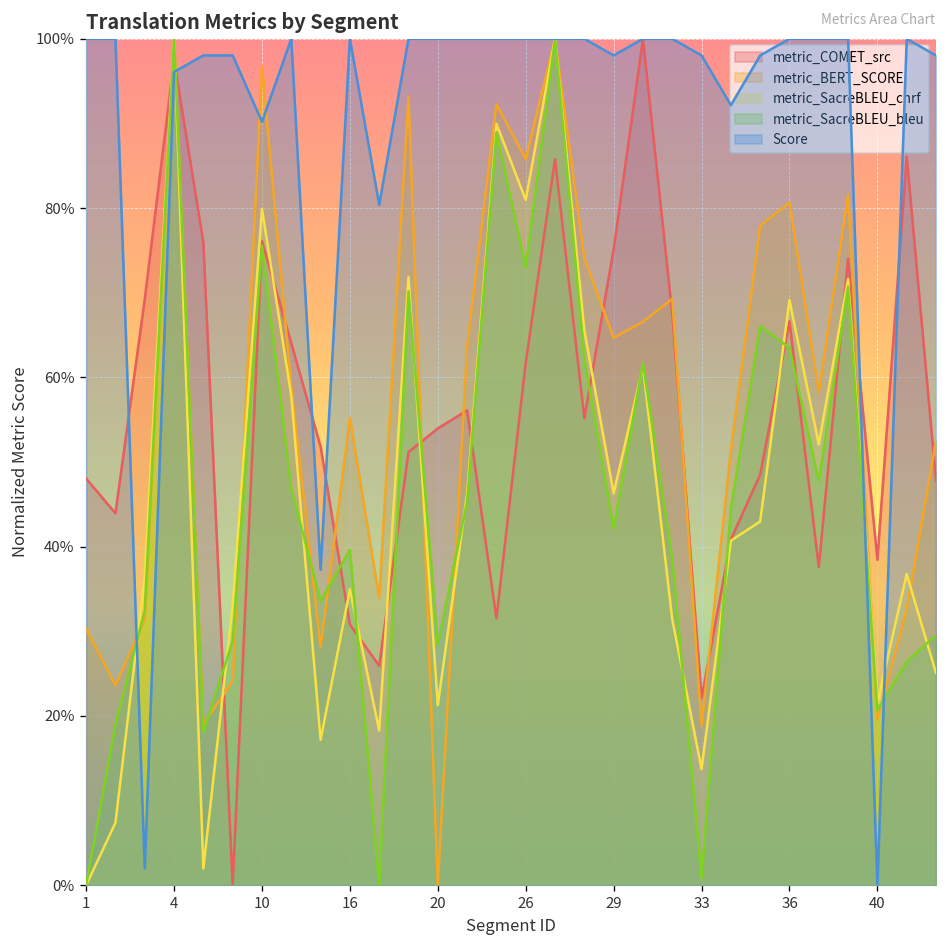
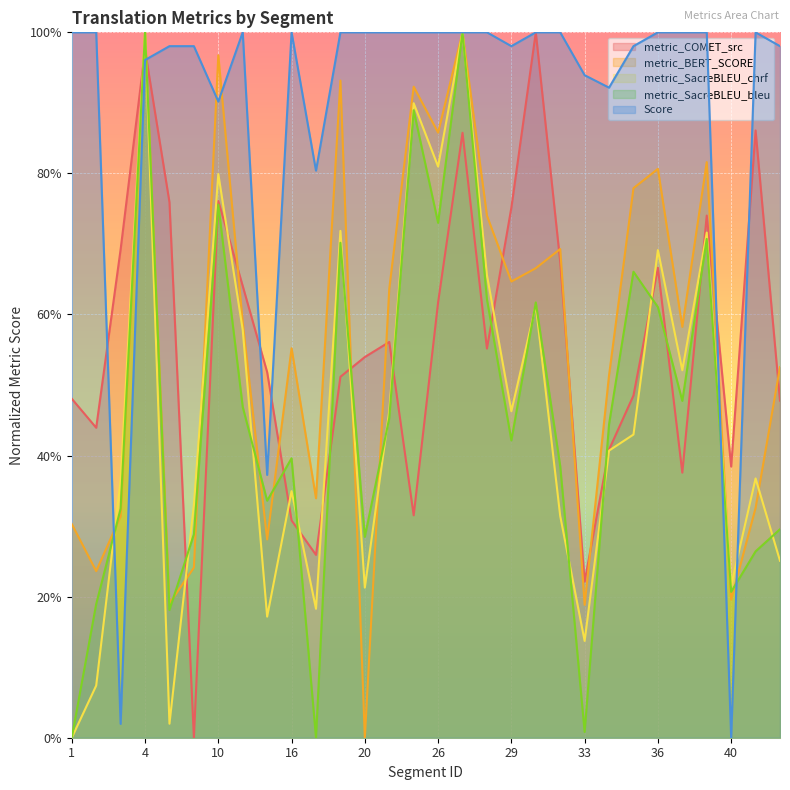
  {
    "metric_SacreBLEU_bleu": {
      "33": "1%",
-     "36": "63%",
+     "36": "61%",
      "40": "21%"
    },
    "Score": {
-     "33": "98%",
+     "33": "94%",
      "36": "100%",
      "40": "0%"
    }
  }
